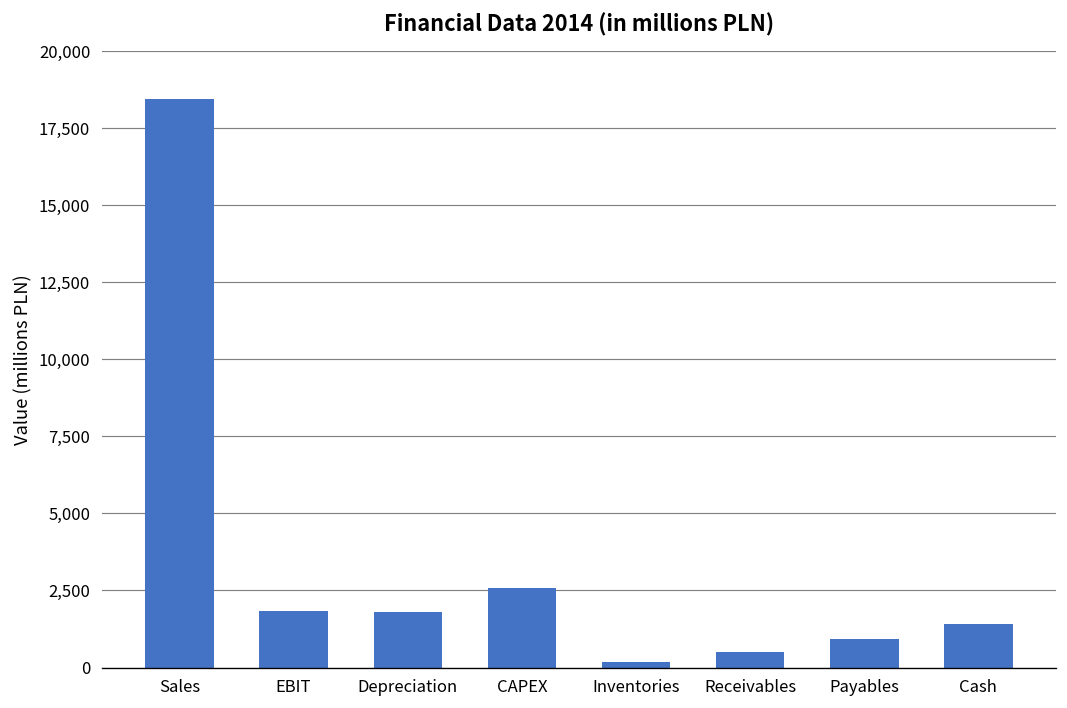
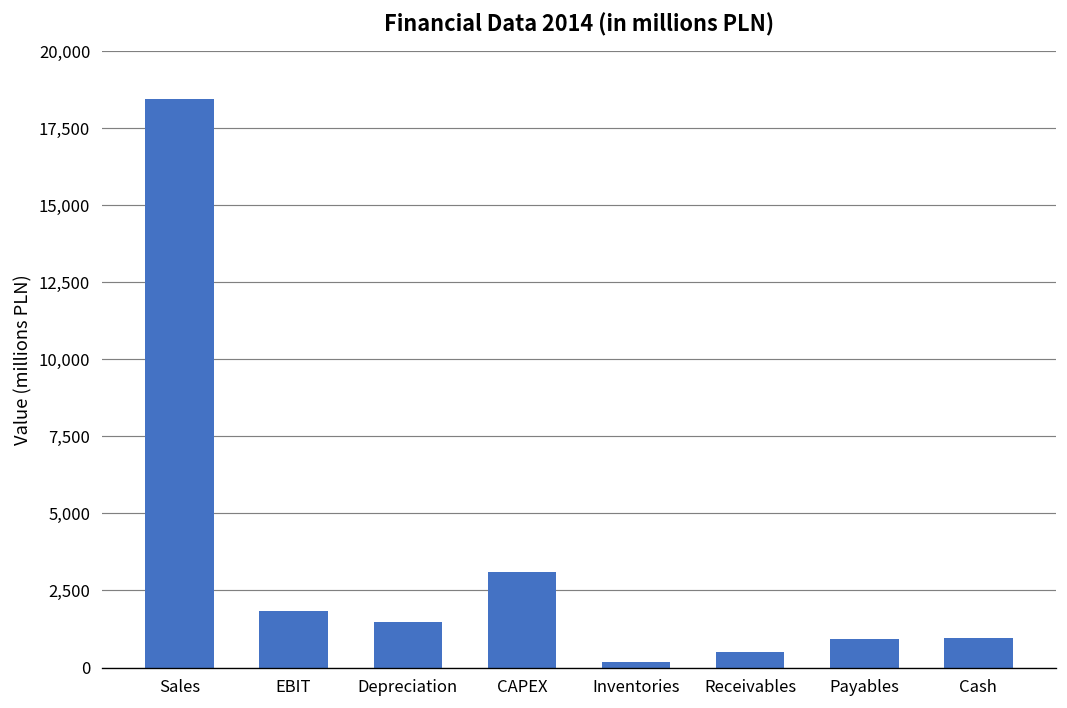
  {
    "Sales": "18,400",
    "EBIT": "1,800",
-   "Depreciation": "1,800",
-   "CAPEX": "2,600",
+   "Depreciation": "1,500",
+   "CAPEX": "3,100",
    "Inventories": "200",
    "Receivables": "500",
    "Payables": "900",
-   "Cash": "1,400"
+   "Cash": "1,000"
  }
